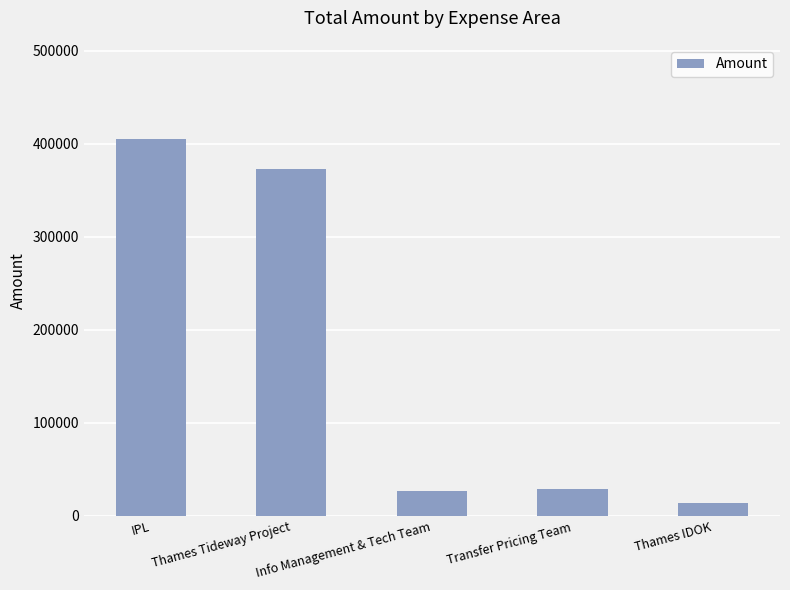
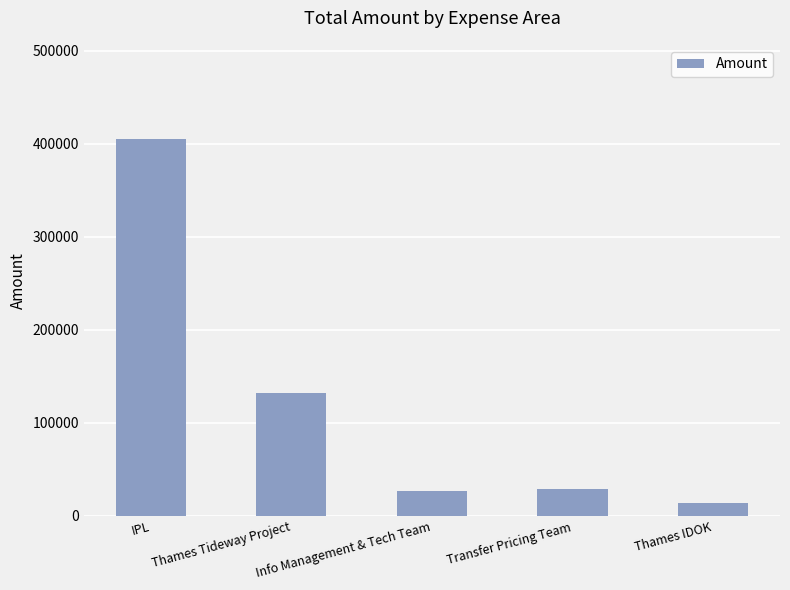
  {
    "IPL": 410000,
-   "Thames Tideway Project": 370000,
+   "Thames Tideway Project": 130000,
    "Info Management & Tech Team": 30000,
    "Transfer Pricing Team": 30000,
    "Thames IDOK": 10000
  }
